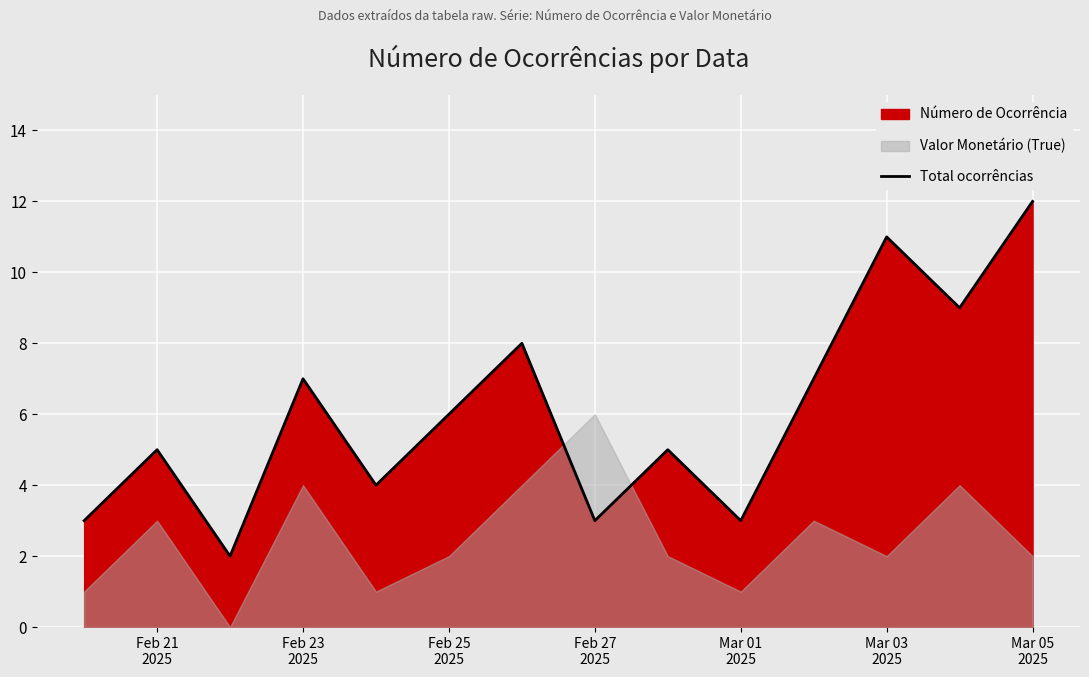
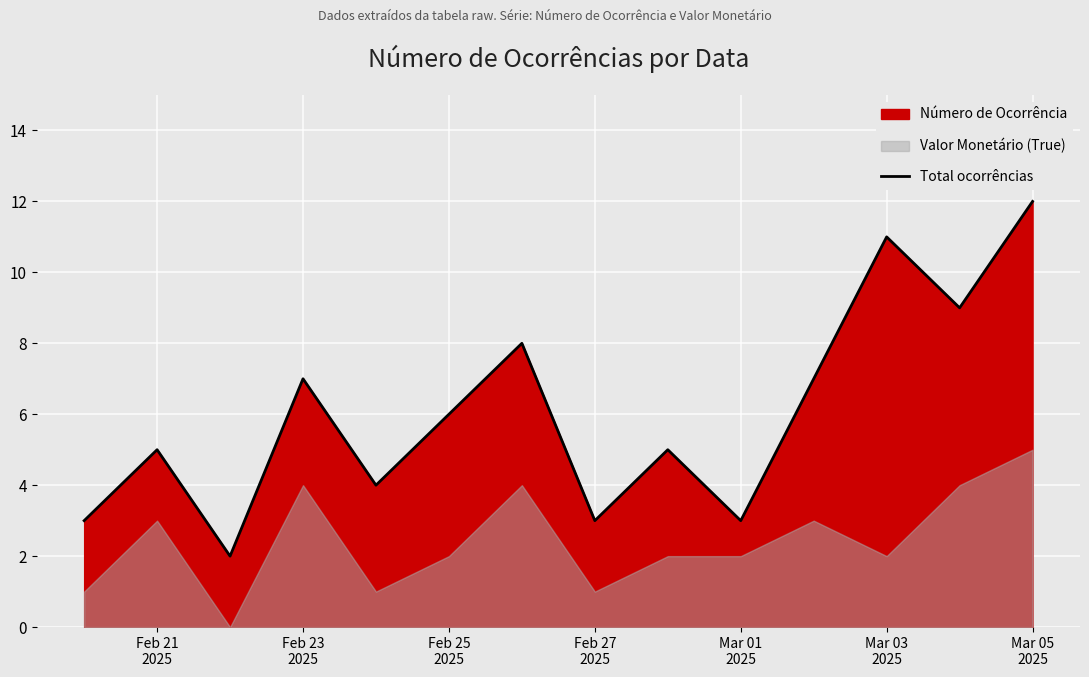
  {
    "Número de Ocorrência": {
      "Feb 21 2025": 5,
      "Feb 23 2025": 7,
      "Feb 25 2025": 6,
      "Feb 27 2025": 3,
      "Mar 01 2025": 3,
      "Mar 03 2025": 11,
      "Mar 05 2025": 12
    },
    "Valor Monetário (True)": {
      "Feb 21 2025": 3,
      "Feb 23 2025": 4,
      "Feb 25 2025": 2,
-     "Feb 27 2025": 6,
-     "Mar 01 2025": 1,
+     "Feb 27 2025": 1,
+     "Mar 01 2025": 2,
      "Mar 03 2025": 2,
-     "Mar 05 2025": 2
+     "Mar 05 2025": 5
    }
  }
